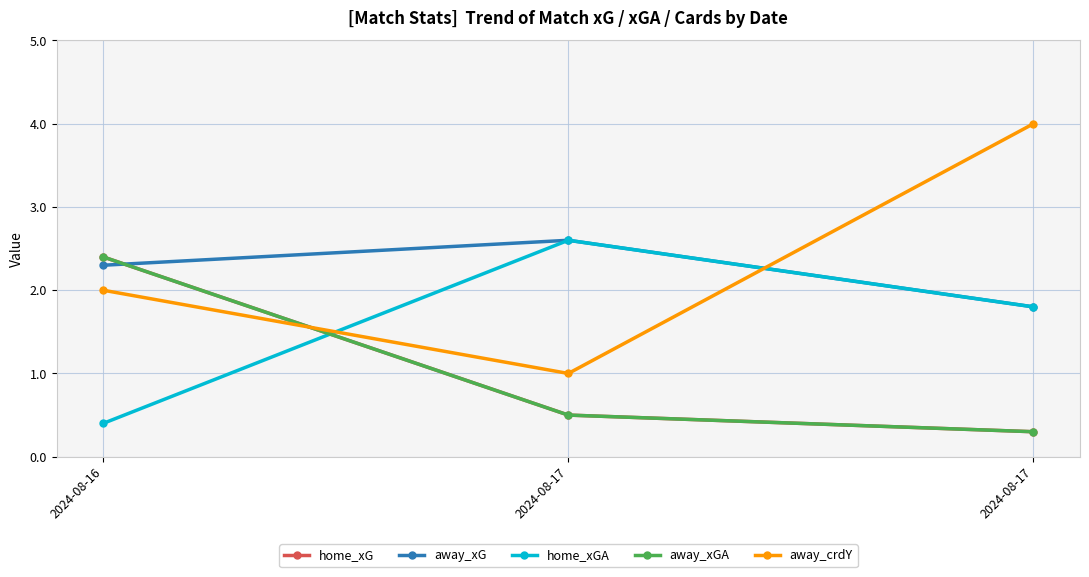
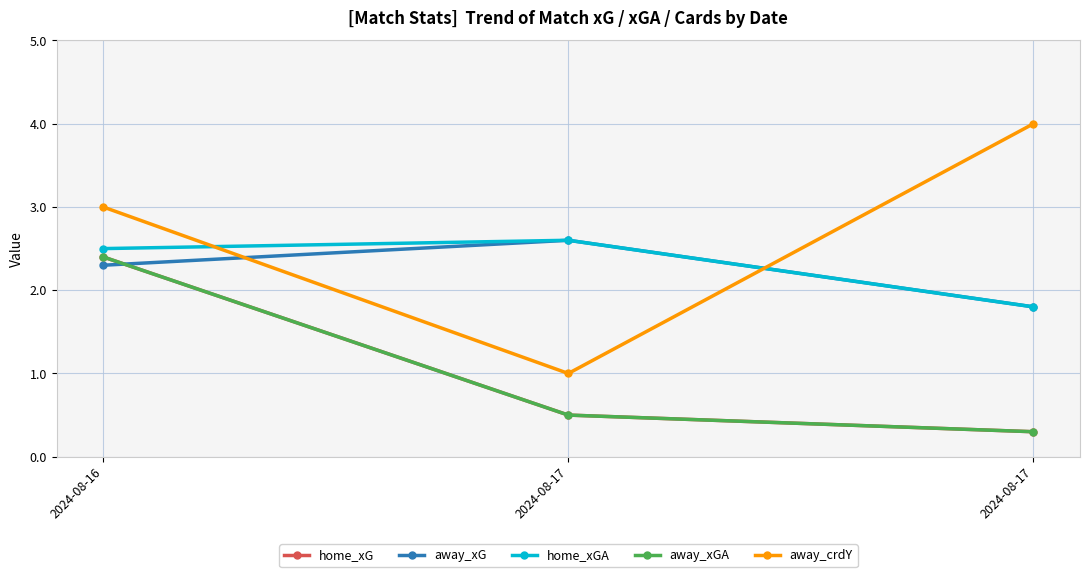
  {
    "away_xGA": {
      "2024-08-16": 2.4
    },
    "away_xG": {
      "2024-08-16": 2.3
    },
    "home_xGA": {
-     "2024-08-16": 0.4
+     "2024-08-16": 2.5
    },
    "away_crdY": {
-     "2024-08-16": 2
+     "2024-08-16": 3
    }
  }
